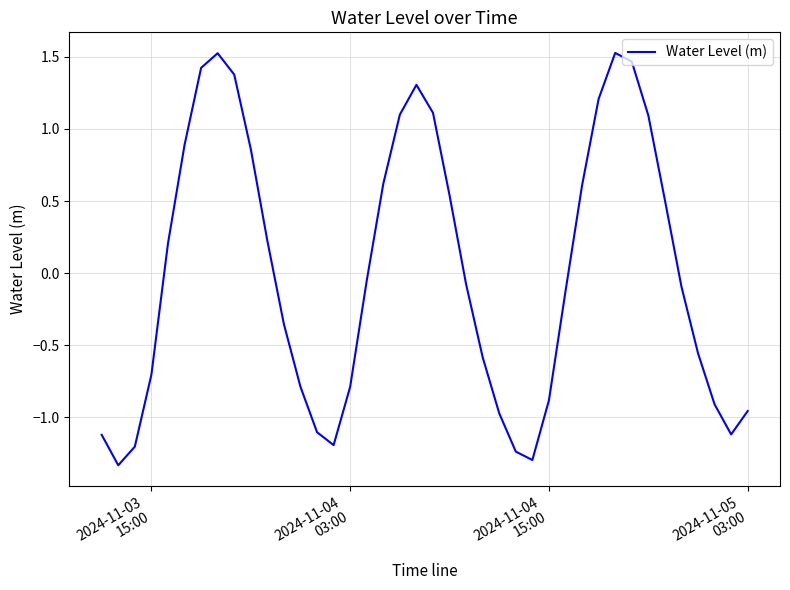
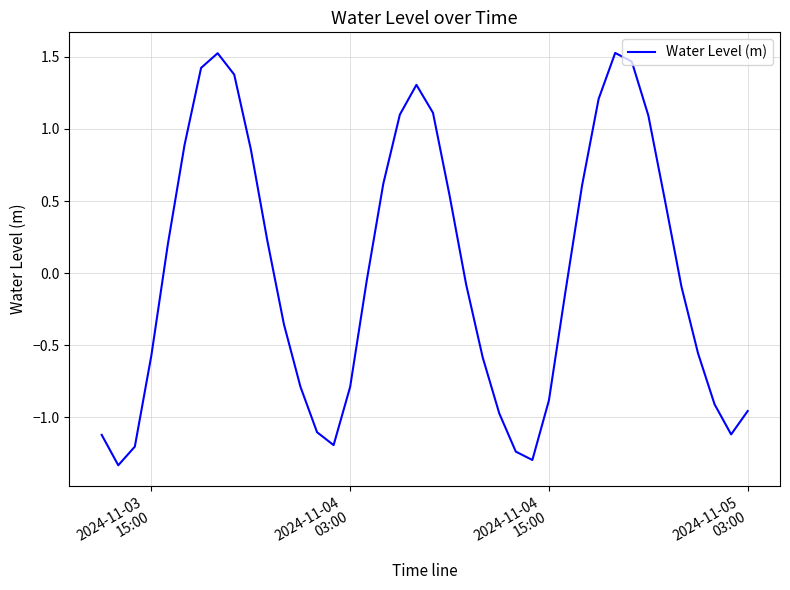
  {
-   "2024-11-03 15:00": -0.71,
+   "2024-11-03 15:00": -0.57,
    "2024-11-04 03:00": -0.79,
    "2024-11-04 15:00": -0.88,
    "2024-11-05 03:00": -0.96
  }
